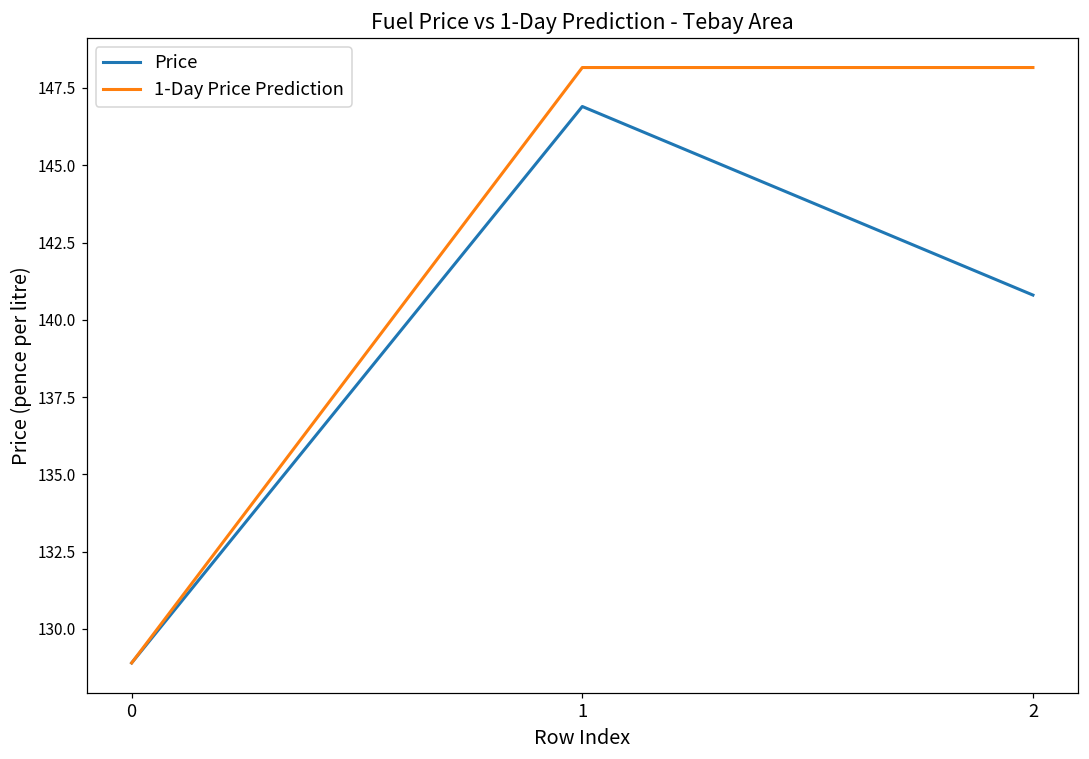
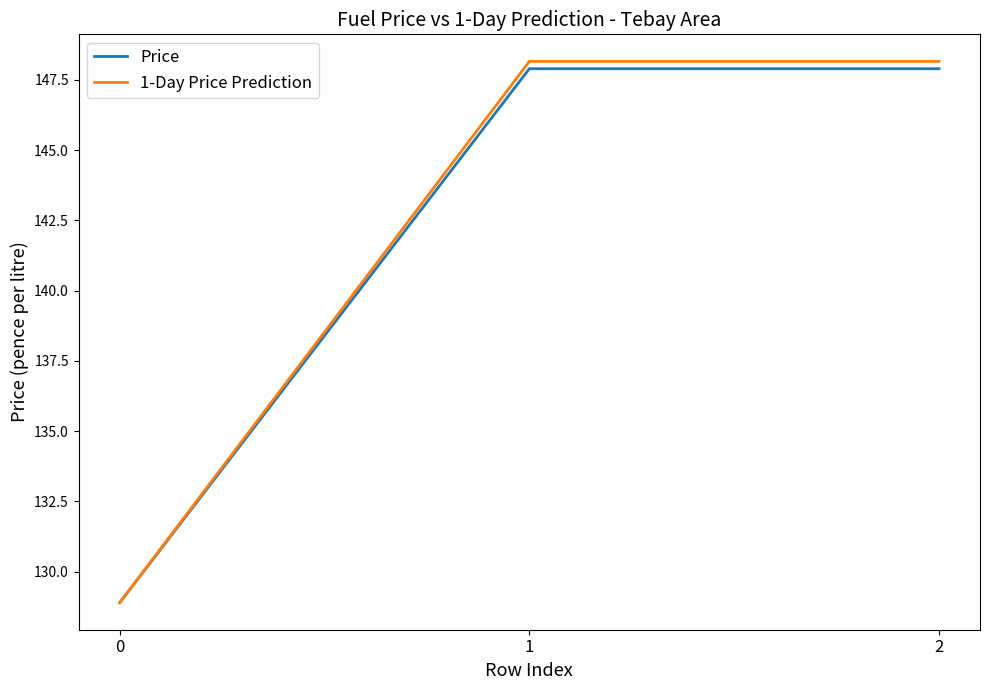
  {
    "Price": {
-     "1": 146.9,
-     "2": 140.8
+     "1": 147.9,
+     "2": 147.9
    },
    "1-Day Price Prediction": {
      "1": 148.2,
      "2": 148.2
    }
  }
